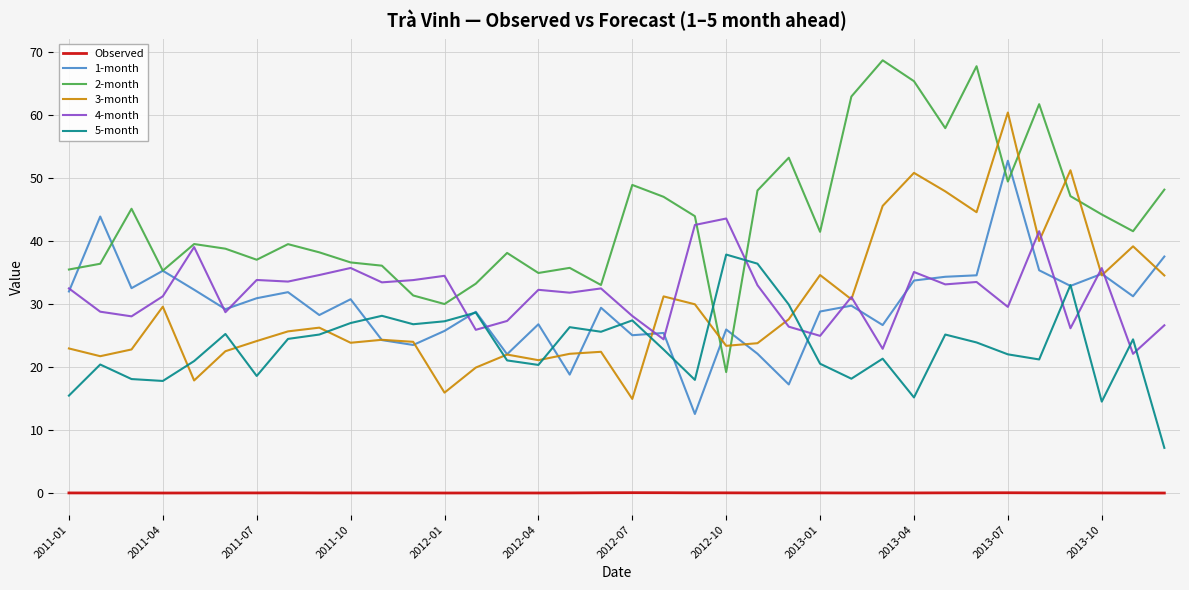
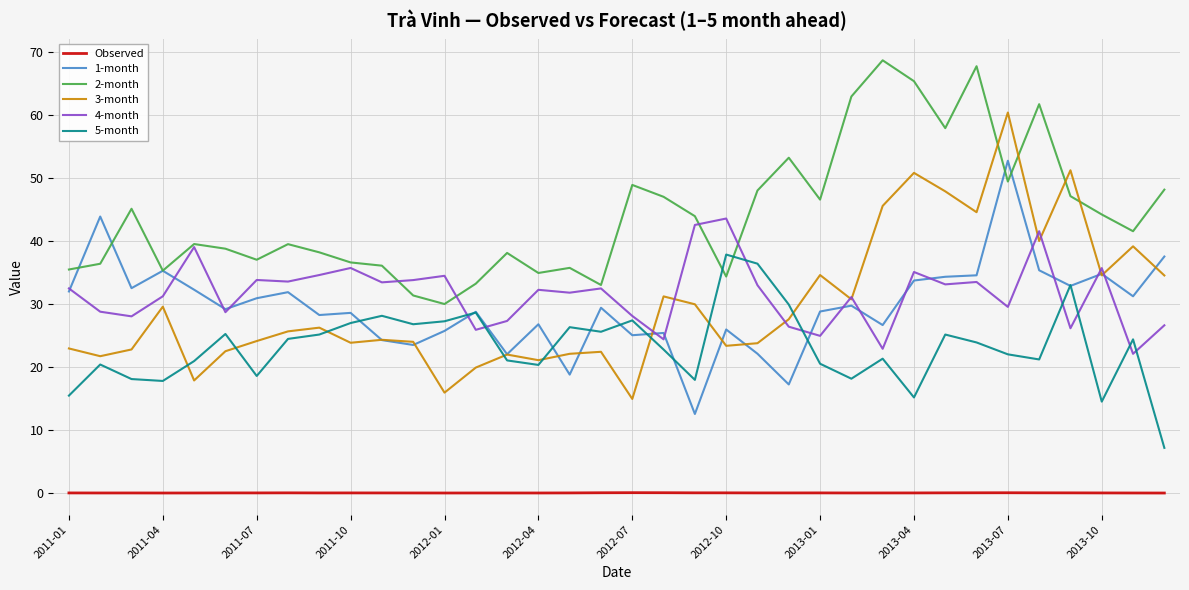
  {
    "Observed": {
      "2011-01": 0,
      "2011-04": 0,
      "2011-07": 0,
      "2011-10": 0,
      "2012-01": 0,
      "2012-04": 0,
      "2012-07": 0,
      "2012-10": 0,
      "2013-01": 0,
      "2013-04": 0,
      "2013-07": 0,
      "2013-10": 0
    },
    "1-month": {
      "2011-01": 32,
      "2011-07": 31,
-     "2011-10": 31,
+     "2011-10": 29,
      "2012-01": 26,
      "2012-04": 27,
      "2012-07": 25,
      "2012-10": 26,
      "2013-01": 29,
      "2013-04": 34,
      "2013-07": 53
    },
    "2-month": {
      "2011-01": 35,
      "2011-07": 37,
      "2011-10": 37,
      "2012-01": 30,
      "2012-04": 35,
      "2012-07": 49,
-     "2012-10": 19,
-     "2013-01": 41,
+     "2012-10": 34,
+     "2013-01": 47,
      "2013-04": 65,
      "2013-07": 49,
      "2013-10": 44
    },
    "3-month": {
      "2011-01": 23,
      "2011-04": 30,
      "2011-07": 24,
      "2011-10": 24,
      "2012-01": 16,
      "2012-04": 21,
      "2012-07": 15,
      "2012-10": 23,
      "2013-01": 35,
      "2013-04": 51,
      "2013-07": 60
    },
    "4-month": {
      "2011-01": 32,
      "2011-04": 31,
      "2011-07": 34,
      "2011-10": 36,
      "2012-01": 34,
      "2012-04": 32,
      "2012-07": 28,
      "2012-10": 44,
      "2013-01": 25,
      "2013-04": 35,
      "2013-07": 30,
      "2013-10": 36
    },
    "5-month": {
      "2011-01": 15,
      "2011-04": 18,
      "2011-07": 19,
      "2011-10": 27,
      "2012-01": 27,
      "2012-04": 20,
      "2012-07": 27,
      "2012-10": 38,
      "2013-01": 21,
      "2013-04": 15,
      "2013-07": 22,
      "2013-10": 15
    }
  }
